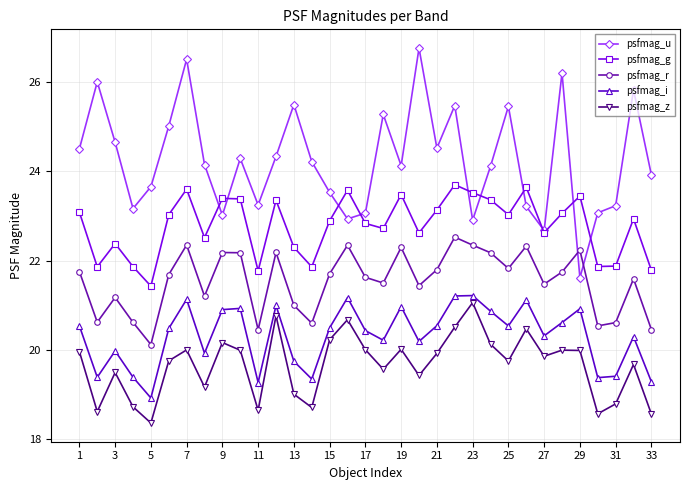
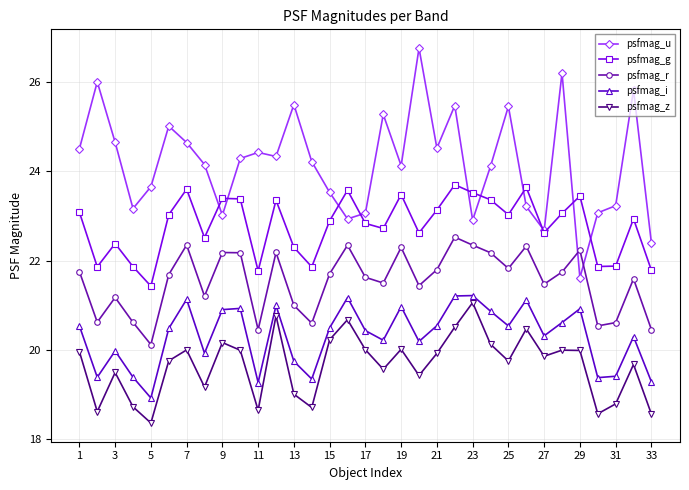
  {
    "psfmag_u": {
      "1": 24.5,
      "3": 24.6,
      "5": 23.7,
-     "7": 26.5,
+     "7": 24.6,
      "9": 23.0,
-     "11": 23.2,
+     "11": 24.4,
      "13": 25.5,
      "15": 23.5,
      "17": 23.1,
      "19": 24.1,
      "21": 24.5,
      "23": 22.9,
      "25": 25.5,
      "29": 21.6,
      "31": 23.2,
-     "33": 23.9
+     "33": 22.4
    }
  }
